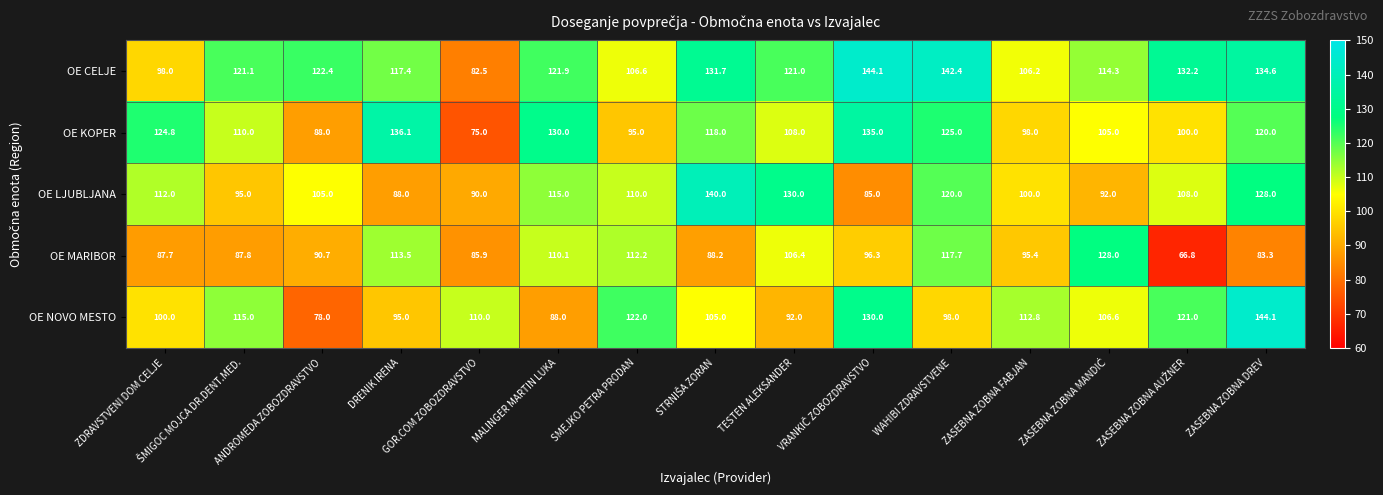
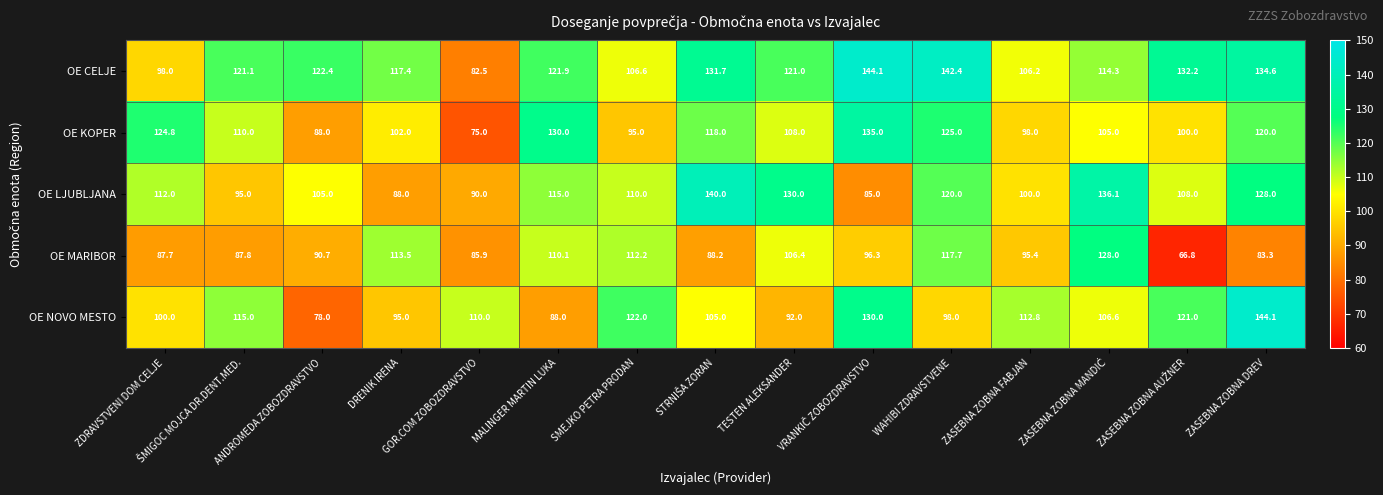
  {
    "OE CELJE": {
      "ZDRAVSTVENI DOM CELJE": 98.0,
      "ŠMIGOC MOJCA DR.DENT.MED.": 121.1,
      "ANDROMEDA ZOBOZDRAVSTVO": 122.4,
      "DRENIK IRENA": 117.4,
      "GOR.COM ZOBOZDRAVSTVO": 82.5,
      "MALINGER MARTIN LUKA": 121.9,
      "SMEJKO PETRA PRODAN": 106.6,
      "STRNIŠA ZORAN": 131.7,
      "TESTEN ALEKSANDER": 121.0,
      "VRANKIČ ZOBOZDRAVSTVO": 144.1,
      "WAHIBI ZDRAVSTVENE": 142.4,
      "ZASEBNA ZOBNA FABJAN": 106.2,
      "ZASEBNA ZOBNA MANDIĆ": 114.3,
      "ZASEBNA ZOBNA AUŽNER": 132.2,
      "ZASEBNA ZOBNA DREV": 134.6
    },
    "OE KOPER": {
      "ZDRAVSTVENI DOM CELJE": 124.8,
      "ŠMIGOC MOJCA DR.DENT.MED.": 110.0,
      "ANDROMEDA ZOBOZDRAVSTVO": 88.0,
-     "DRENIK IRENA": 136.1,
+     "DRENIK IRENA": 102.0,
      "GOR.COM ZOBOZDRAVSTVO": 75.0,
      "MALINGER MARTIN LUKA": 130.0,
      "SMEJKO PETRA PRODAN": 95.0,
      "STRNIŠA ZORAN": 118.0,
      "TESTEN ALEKSANDER": 108.0,
      "VRANKIČ ZOBOZDRAVSTVO": 135.0,
      "WAHIBI ZDRAVSTVENE": 125.0,
      "ZASEBNA ZOBNA FABJAN": 98.0,
      "ZASEBNA ZOBNA MANDIĆ": 105.0,
      "ZASEBNA ZOBNA AUŽNER": 100.0,
      "ZASEBNA ZOBNA DREV": 120.0
    },
    "OE LJUBLJANA": {
      "ZDRAVSTVENI DOM CELJE": 112.0,
      "ŠMIGOC MOJCA DR.DENT.MED.": 95.0,
      "ANDROMEDA ZOBOZDRAVSTVO": 105.0,
      "DRENIK IRENA": 88.0,
      "GOR.COM ZOBOZDRAVSTVO": 90.0,
      "MALINGER MARTIN LUKA": 115.0,
      "SMEJKO PETRA PRODAN": 110.0,
      "STRNIŠA ZORAN": 140.0,
      "TESTEN ALEKSANDER": 130.0,
      "VRANKIČ ZOBOZDRAVSTVO": 85.0,
      "WAHIBI ZDRAVSTVENE": 120.0,
      "ZASEBNA ZOBNA FABJAN": 100.0,
-     "ZASEBNA ZOBNA MANDIĆ": 92.0,
+     "ZASEBNA ZOBNA MANDIĆ": 136.1,
      "ZASEBNA ZOBNA AUŽNER": 108.0,
      "ZASEBNA ZOBNA DREV": 128.0
    },
    "OE MARIBOR": {
      "ZDRAVSTVENI DOM CELJE": 87.7,
      "ŠMIGOC MOJCA DR.DENT.MED.": 87.8,
      "ANDROMEDA ZOBOZDRAVSTVO": 90.7,
      "DRENIK IRENA": 113.5,
      "GOR.COM ZOBOZDRAVSTVO": 85.9,
      "MALINGER MARTIN LUKA": 110.1,
      "SMEJKO PETRA PRODAN": 112.2,
      "STRNIŠA ZORAN": 88.2,
      "TESTEN ALEKSANDER": 106.4,
      "VRANKIČ ZOBOZDRAVSTVO": 96.3,
      "WAHIBI ZDRAVSTVENE": 117.7,
      "ZASEBNA ZOBNA FABJAN": 95.4,
      "ZASEBNA ZOBNA MANDIĆ": 128.0,
      "ZASEBNA ZOBNA AUŽNER": 66.8,
      "ZASEBNA ZOBNA DREV": 83.3
    },
    "OE NOVO MESTO": {
      "ZDRAVSTVENI DOM CELJE": 100.0,
      "ŠMIGOC MOJCA DR.DENT.MED.": 115.0,
      "ANDROMEDA ZOBOZDRAVSTVO": 78.0,
      "DRENIK IRENA": 95.0,
      "GOR.COM ZOBOZDRAVSTVO": 110.0,
      "MALINGER MARTIN LUKA": 88.0,
      "SMEJKO PETRA PRODAN": 122.0,
      "STRNIŠA ZORAN": 105.0,
      "TESTEN ALEKSANDER": 92.0,
      "VRANKIČ ZOBOZDRAVSTVO": 130.0,
      "WAHIBI ZDRAVSTVENE": 98.0,
      "ZASEBNA ZOBNA FABJAN": 112.8,
      "ZASEBNA ZOBNA MANDIĆ": 106.6,
      "ZASEBNA ZOBNA AUŽNER": 121.0,
      "ZASEBNA ZOBNA DREV": 144.1
    }
  }
